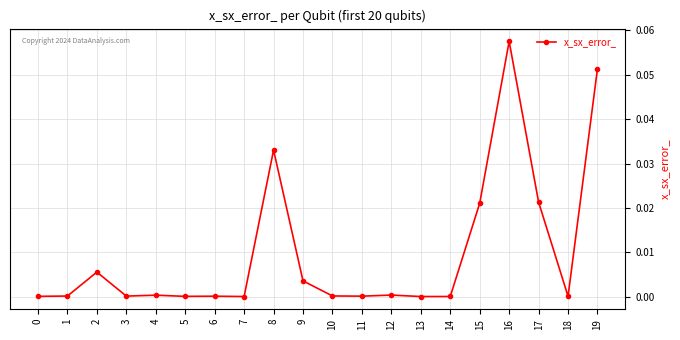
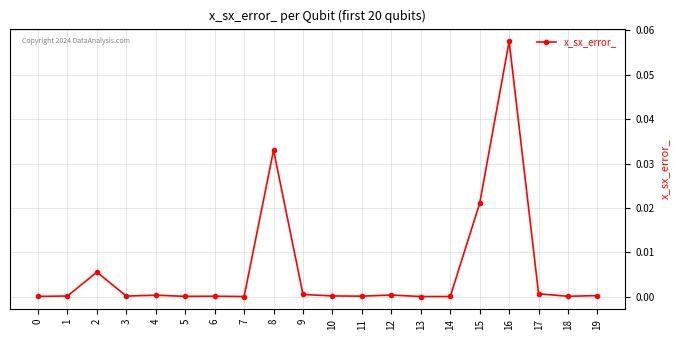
  {
    "0": 0.000,
    "1": 0.000,
    "2": 0.006,
    "3": 0.000,
    "4": 0.000,
    "5": 0.000,
    "6": 0.000,
    "7": 0.000,
    "8": 0.033,
-   "9": 0.004,
+   "9": 0.001,
    "10": 0.000,
    "11": 0.000,
    "12": 0.000,
    "13": 0.000,
    "14": 0.000,
    "15": 0.021,
    "16": 0.058,
-   "17": 0.021,
+   "17": 0.001,
    "18": 0.000,
-   "19": 0.051
+   "19": 0.000
  }
